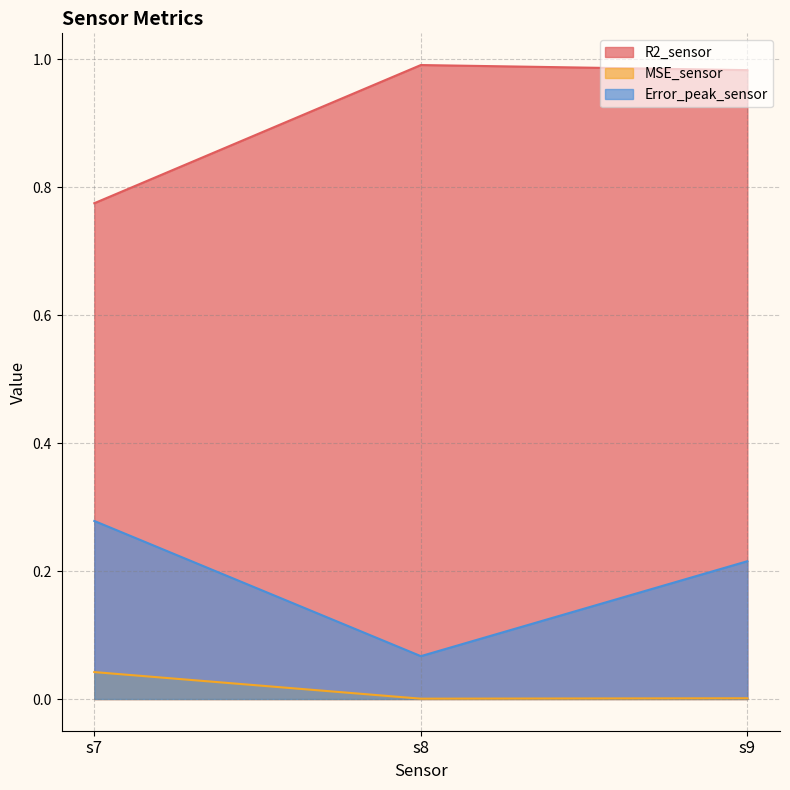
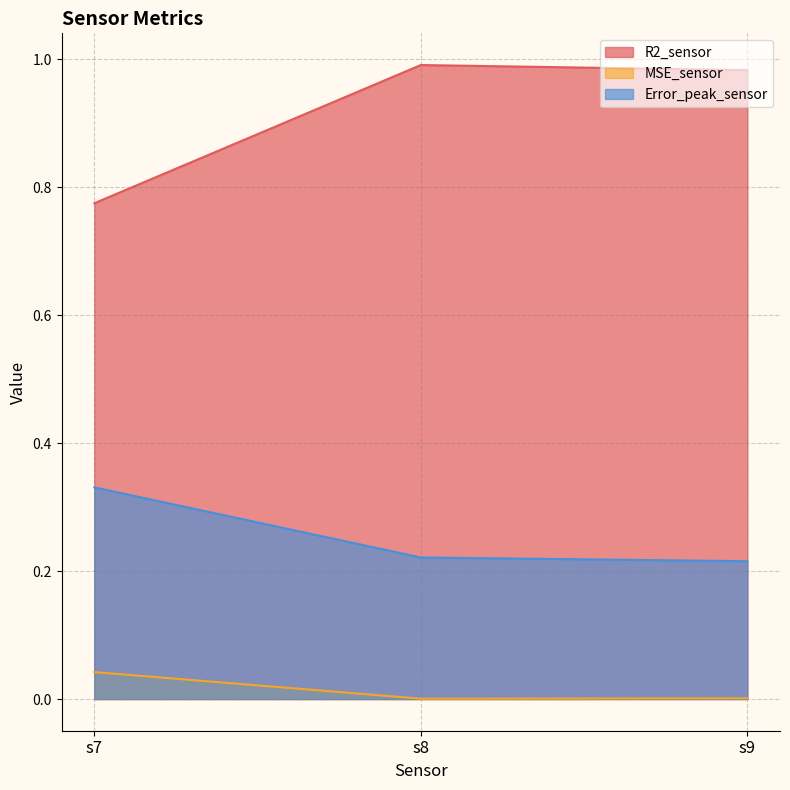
  {
    "R2_sensor": {
      "s7": 0.77,
      "s8": 0.99
    },
    "MSE_sensor": {
      "s7": 0.04,
      "s8": 0.00,
      "s9": 0.00
    },
    "Error_peak_sensor": {
-     "s7": 0.28,
-     "s8": 0.07,
+     "s7": 0.33,
+     "s8": 0.22,
      "s9": 0.22
    }
  }
